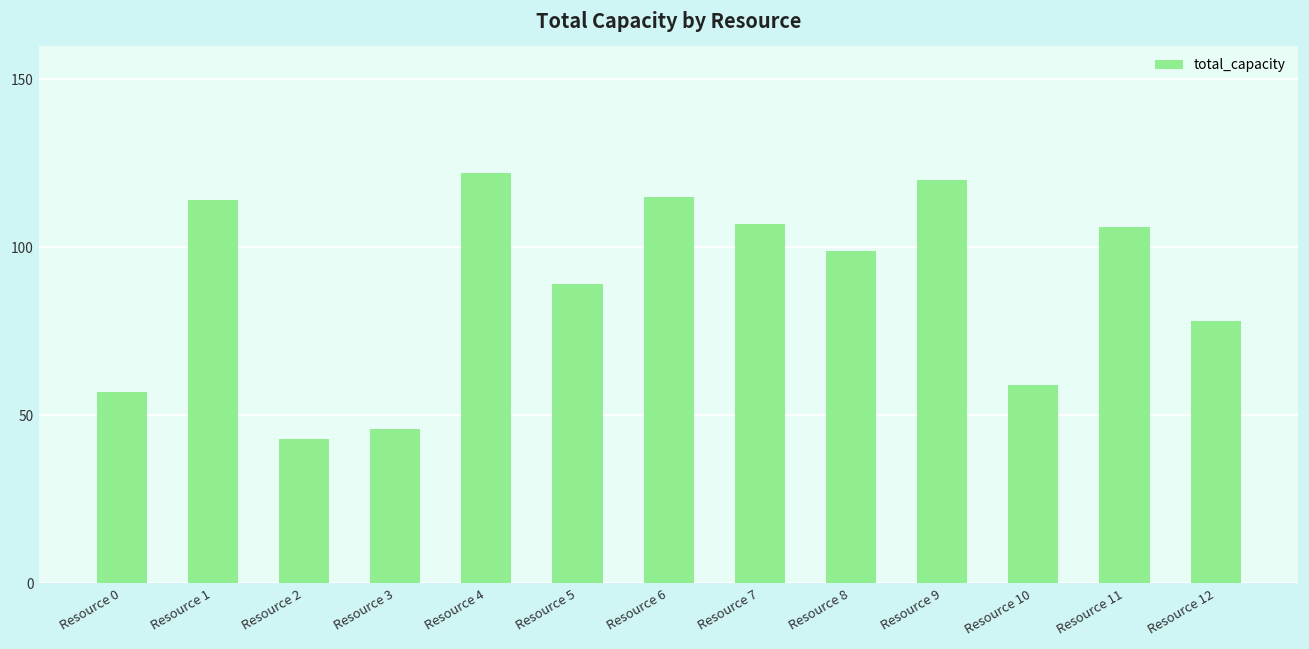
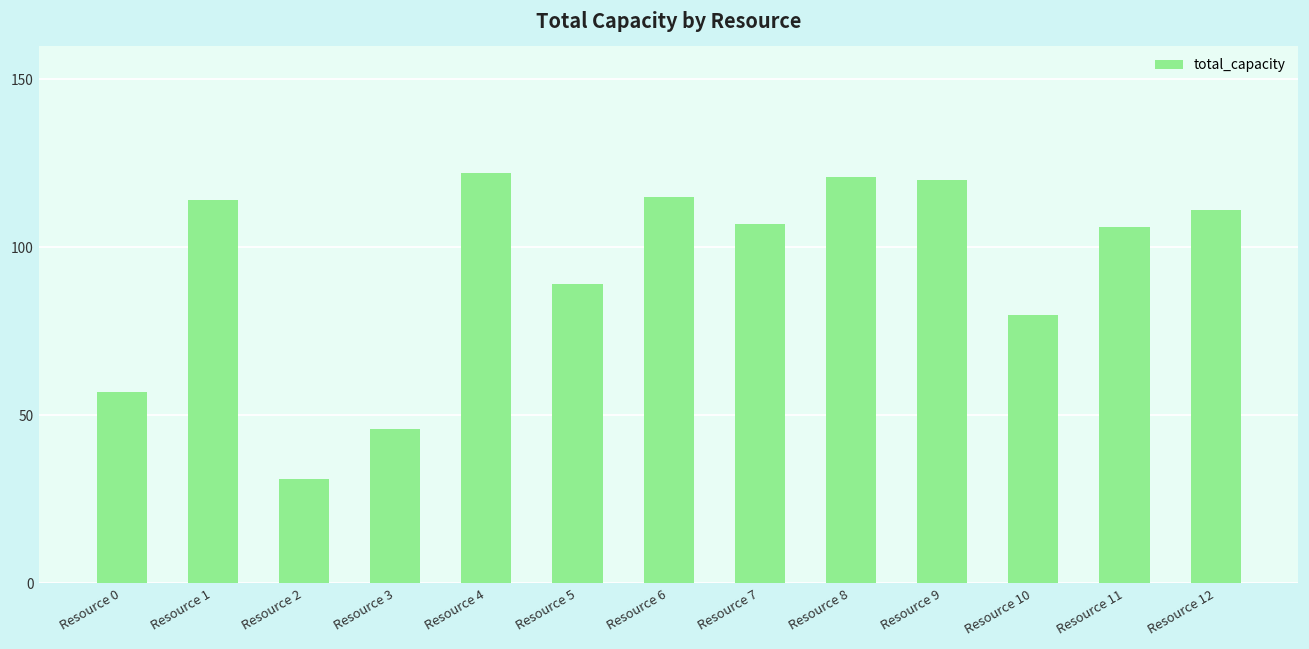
  {
    "Resource 0": 57,
    "Resource 1": 114,
-   "Resource 2": 43,
+   "Resource 2": 31,
    "Resource 3": 46,
    "Resource 4": 122,
    "Resource 5": 89,
    "Resource 6": 115,
    "Resource 7": 107,
-   "Resource 8": 99,
+   "Resource 8": 121,
    "Resource 9": 120,
-   "Resource 10": 59,
+   "Resource 10": 80,
    "Resource 11": 106,
-   "Resource 12": 78
+   "Resource 12": 111
  }
